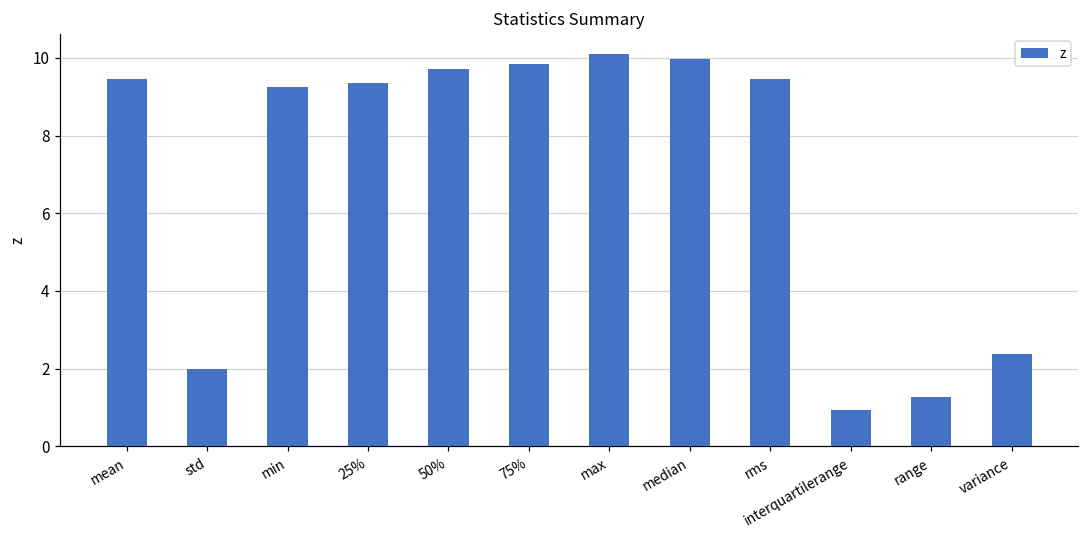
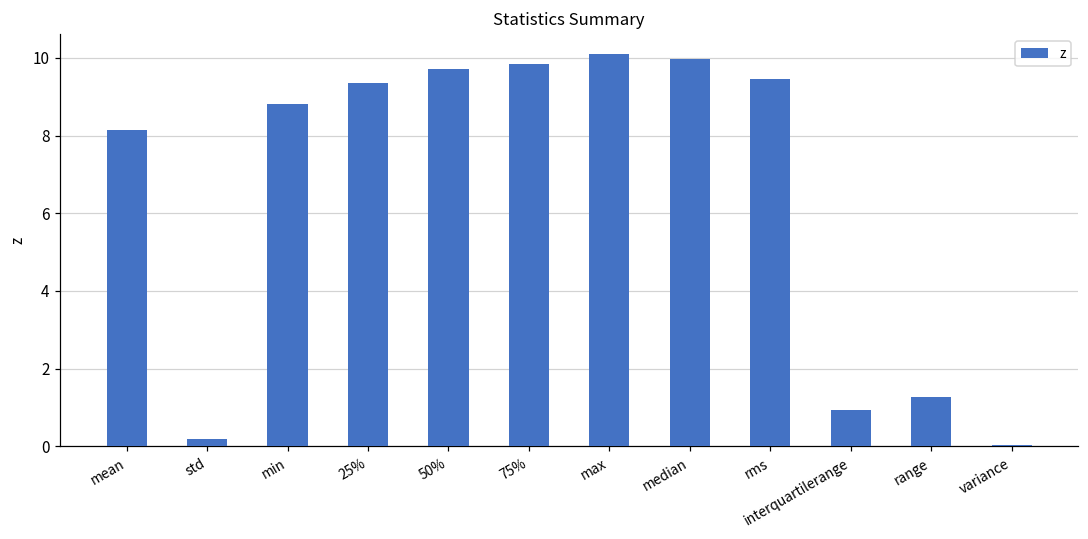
  {
-   "mean": 9.5,
-   "std": 2.0,
-   "min": 9.3,
+   "mean": 8.1,
+   "std": 0.2,
+   "min": 8.8,
    "25%": 9.3,
    "50%": 9.7,
    "75%": 9.8,
    "max": 10.1,
    "median": 10.0,
    "rms": 9.5,
    "interquartilerange": 0.9,
    "range": 1.3,
-   "variance": 2.4
+   "variance": 0.0
  }
